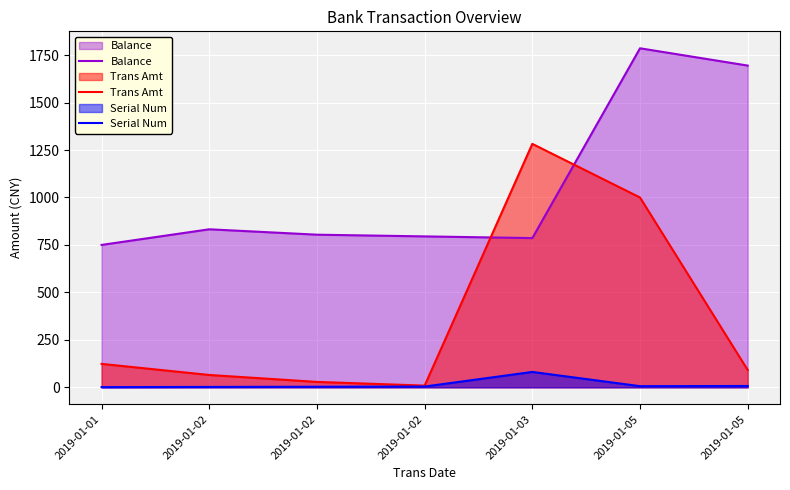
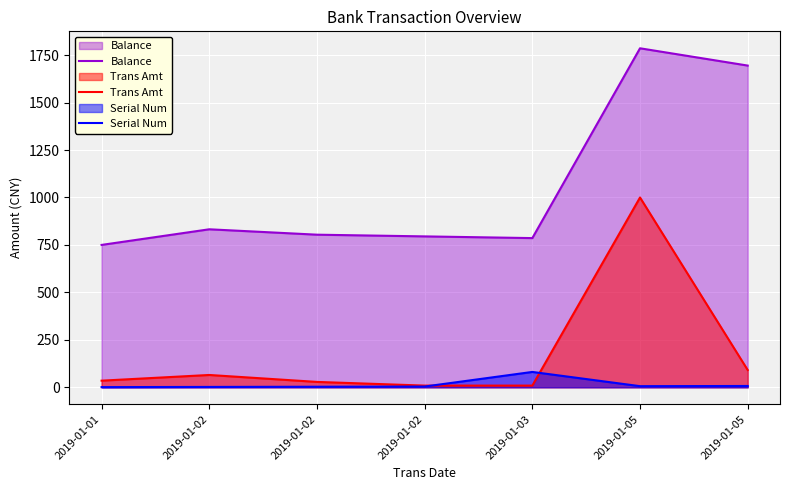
  {
    "Balance": {
      "2019-01-01": 750,
      "2019-01-03": 790
    },
    "Trans Amt": {
-     "2019-01-01": 120,
-     "2019-01-03": 1280
+     "2019-01-01": 40,
+     "2019-01-03": 10
    },
    "Serial Num": {
      "2019-01-01": 0,
      "2019-01-03": 80
    }
  }
